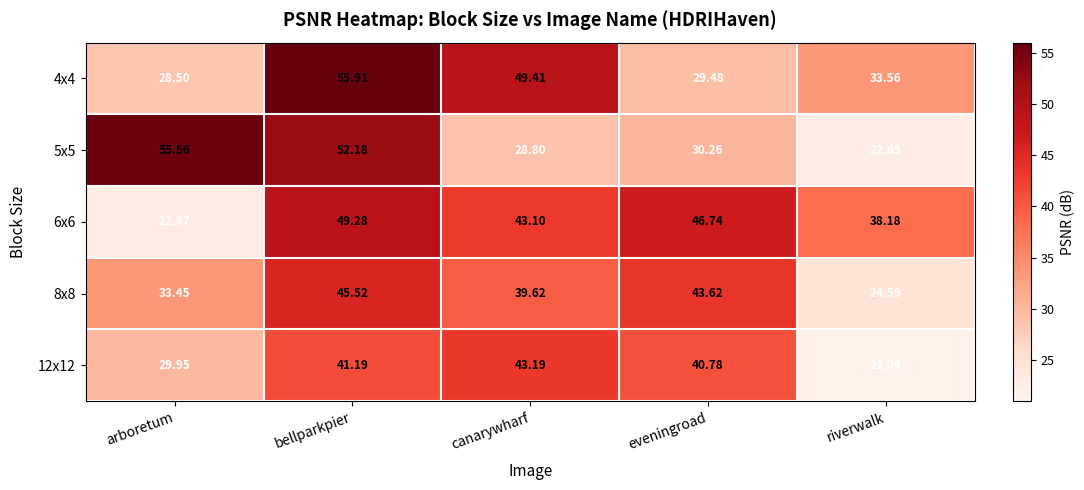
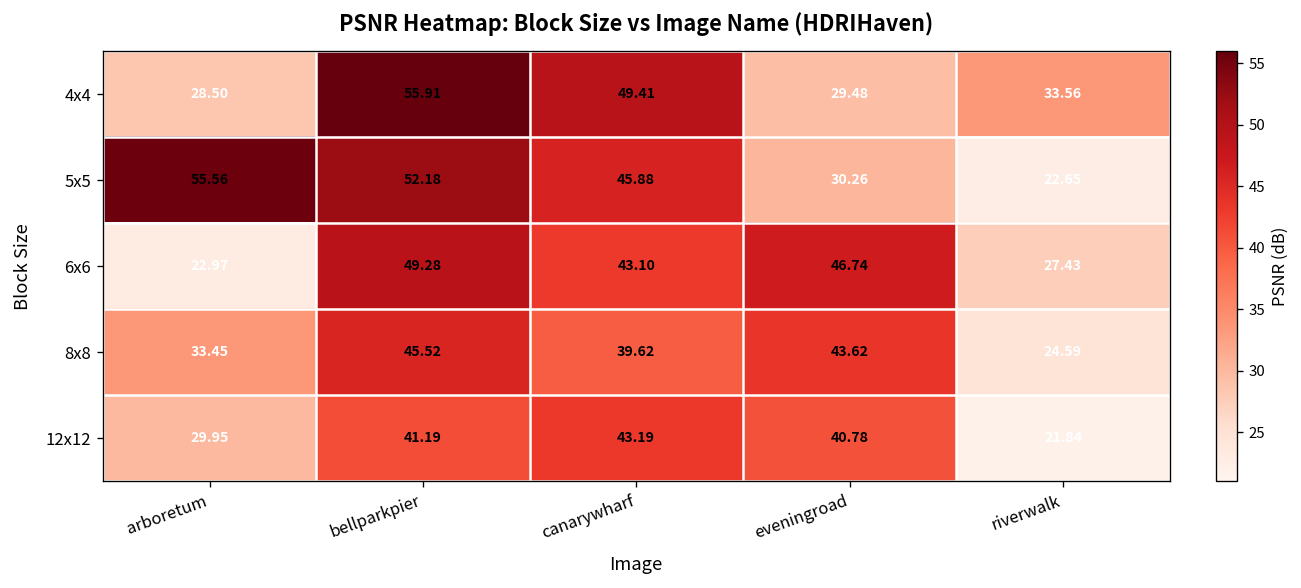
  {
    "4x4": {
      "arboretum": 28.50,
      "bellparkpier": 55.91,
      "canarywharf": 49.41,
      "eveningroad": 29.48,
      "riverwalk": 33.56
    },
    "5x5": {
      "arboretum": 55.56,
      "bellparkpier": 52.18,
-     "canarywharf": 28.80,
+     "canarywharf": 45.88,
      "eveningroad": 30.26
    },
    "6x6": {
      "bellparkpier": 49.28,
      "canarywharf": 43.10,
      "eveningroad": 46.74,
-     "riverwalk": 38.18
+     "riverwalk": 27.43
    },
    "8x8": {
      "arboretum": 33.45,
      "bellparkpier": 45.52,
      "canarywharf": 39.62,
      "eveningroad": 43.62
    },
    "12x12": {
      "arboretum": 29.95,
      "bellparkpier": 41.19,
      "canarywharf": 43.19,
      "eveningroad": 40.78
    }
  }
